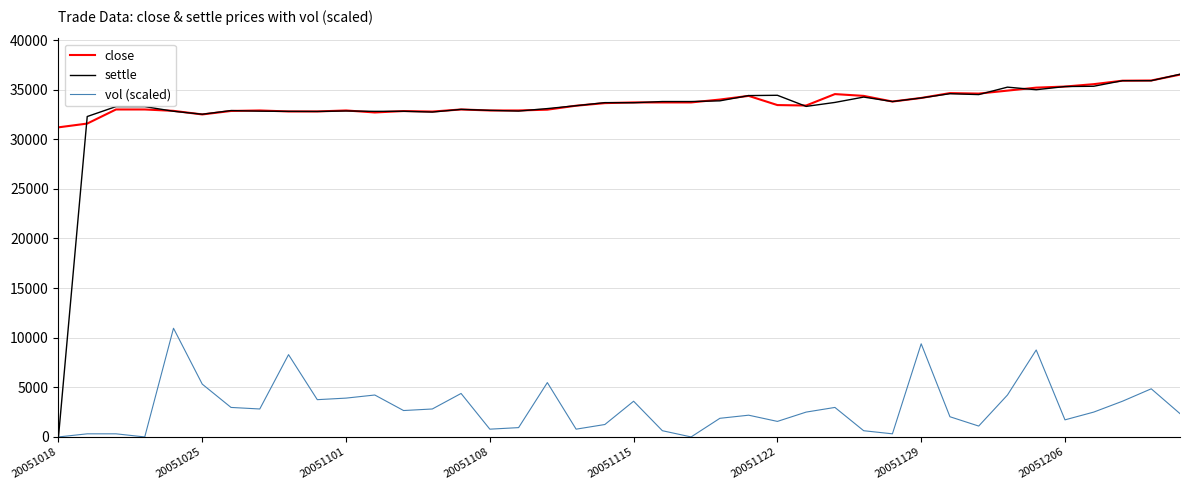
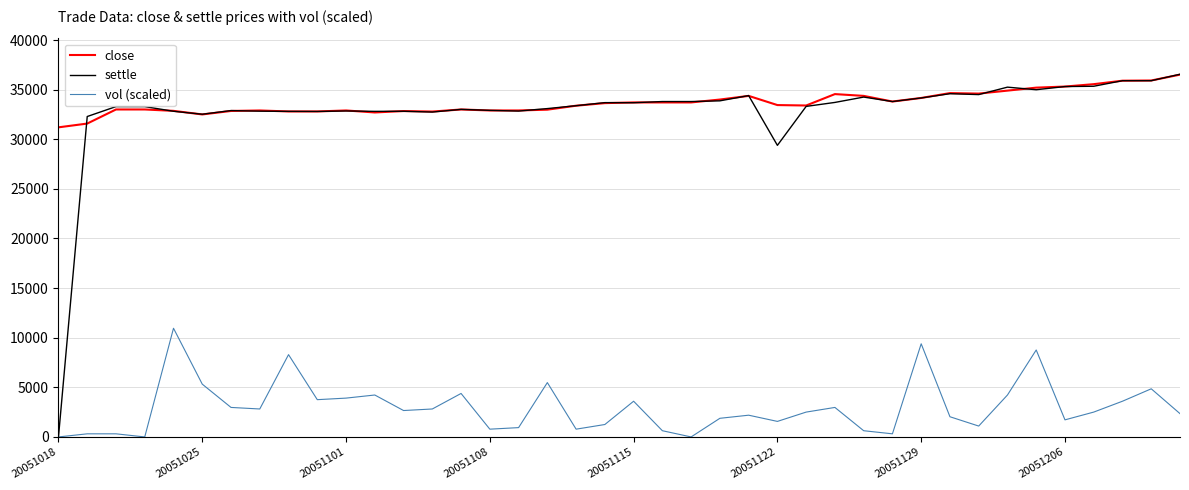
  {
    "close": {
      "20051018": 31000,
      "20051122": 33000
    },
    "settle": {
-     "20051122": 34000
+     "20051122": 29000
    },
    "vol (scaled)": {
      "20051025": 5000,
      "20051101": 4000,
      "20051108": 1000,
      "20051115": 4000,
      "20051122": 2000,
      "20051129": 9000,
      "20051206": 2000
    }
  }
